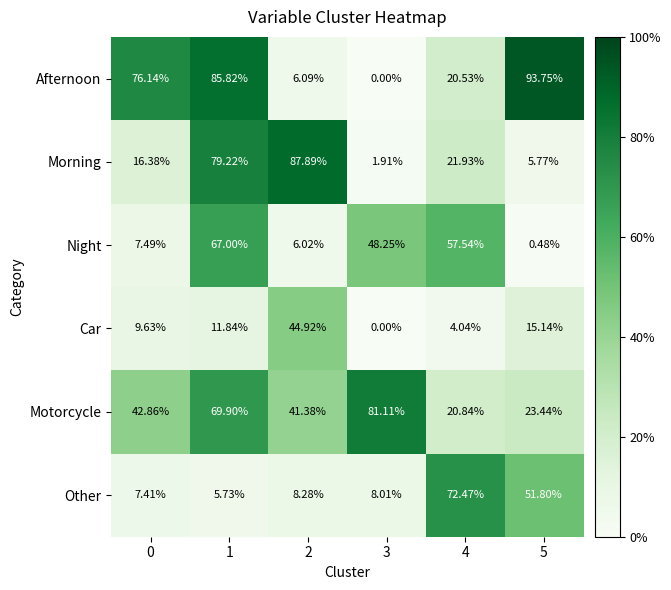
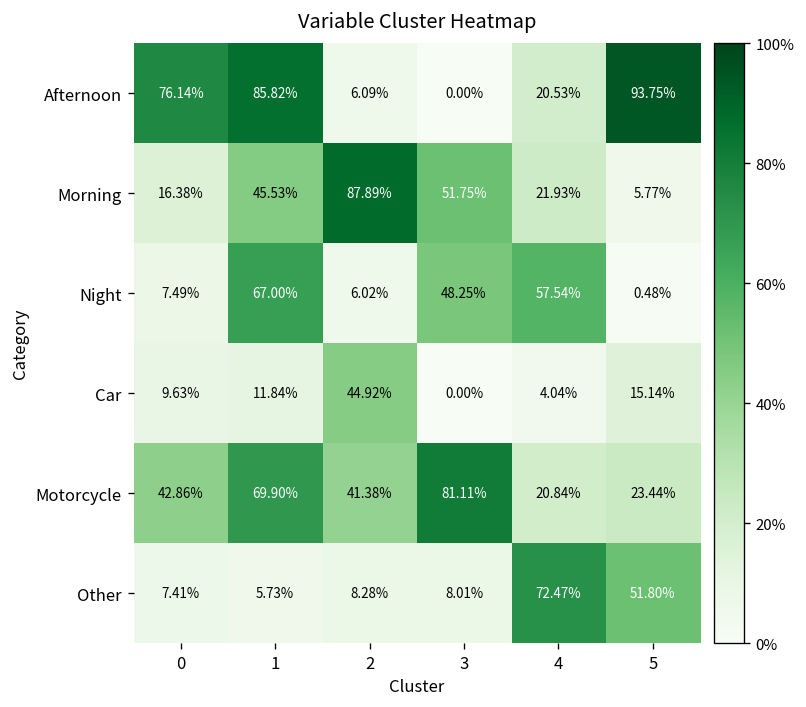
  {
    "Afternoon": {
      "0": "76.14%",
      "1": "85.82%",
      "2": "6.09%",
      "3": "0.00%",
      "4": "20.53%",
      "5": "93.75%"
    },
    "Morning": {
      "0": "16.38%",
-     "1": "79.22%",
+     "1": "45.53%",
      "2": "87.89%",
-     "3": "1.91%",
+     "3": "51.75%",
      "4": "21.93%",
      "5": "5.77%"
    },
    "Night": {
      "0": "7.49%",
      "1": "67.00%",
      "2": "6.02%",
      "3": "48.25%",
      "4": "57.54%",
      "5": "0.48%"
    },
    "Car": {
      "0": "9.63%",
      "1": "11.84%",
      "2": "44.92%",
      "3": "0.00%",
      "4": "4.04%",
      "5": "15.14%"
    },
    "Motorcycle": {
      "0": "42.86%",
      "1": "69.90%",
      "2": "41.38%",
      "3": "81.11%",
      "4": "20.84%",
      "5": "23.44%"
    },
    "Other": {
      "0": "7.41%",
      "1": "5.73%",
      "2": "8.28%",
      "3": "8.01%",
      "4": "72.47%",
      "5": "51.80%"
    }
  }
